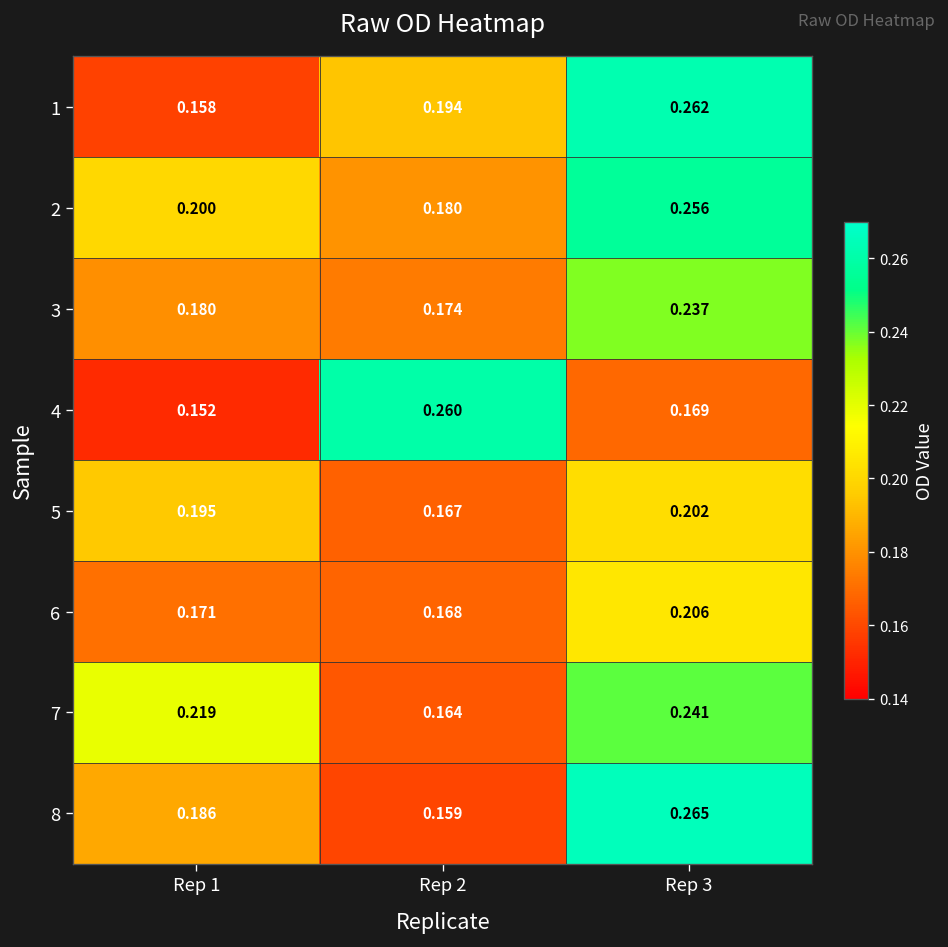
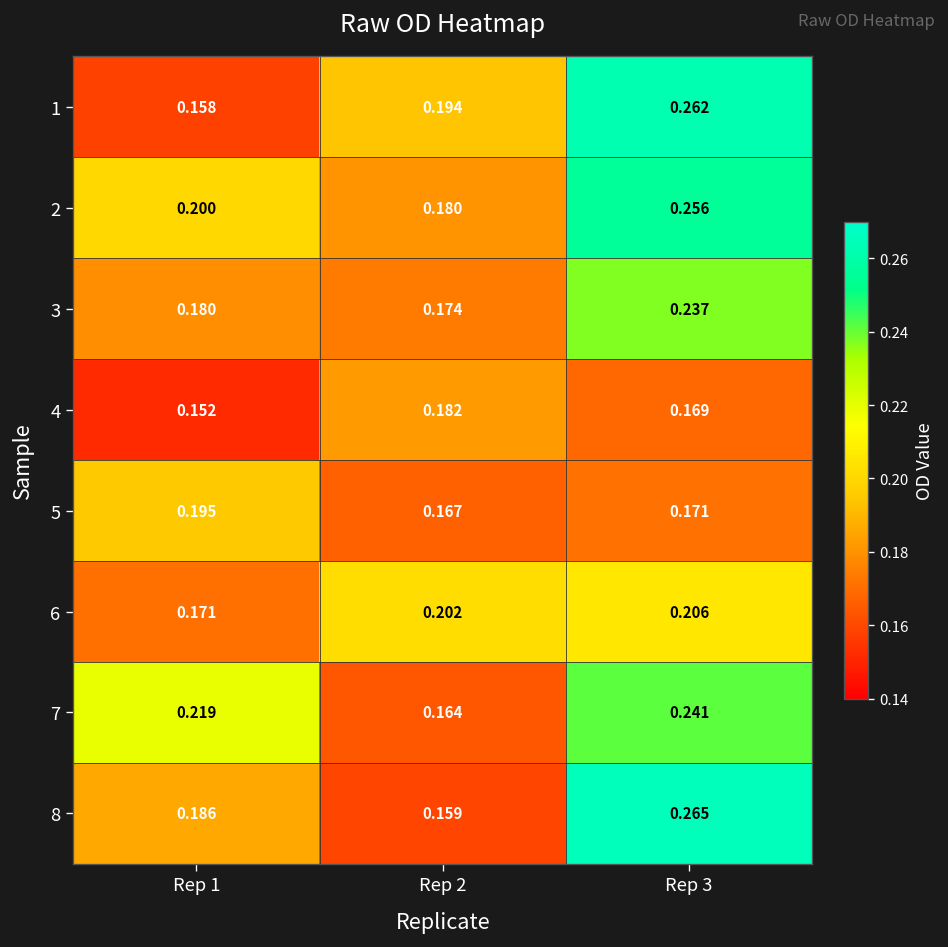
  {
    "1": {
      "Rep 1": 0.158,
      "Rep 2": 0.194,
      "Rep 3": 0.262
    },
    "2": {
      "Rep 1": 0.200,
      "Rep 2": 0.180,
      "Rep 3": 0.256
    },
    "3": {
      "Rep 1": 0.180,
      "Rep 2": 0.174,
      "Rep 3": 0.237
    },
    "4": {
      "Rep 1": 0.152,
-     "Rep 2": 0.260,
+     "Rep 2": 0.182,
      "Rep 3": 0.169
    },
    "5": {
      "Rep 1": 0.195,
      "Rep 2": 0.167,
-     "Rep 3": 0.202
+     "Rep 3": 0.171
    },
    "6": {
      "Rep 1": 0.171,
-     "Rep 2": 0.168,
+     "Rep 2": 0.202,
      "Rep 3": 0.206
    },
    "7": {
      "Rep 1": 0.219,
      "Rep 2": 0.164,
      "Rep 3": 0.241
    },
    "8": {
      "Rep 1": 0.186,
      "Rep 2": 0.159,
      "Rep 3": 0.265
    }
  }
